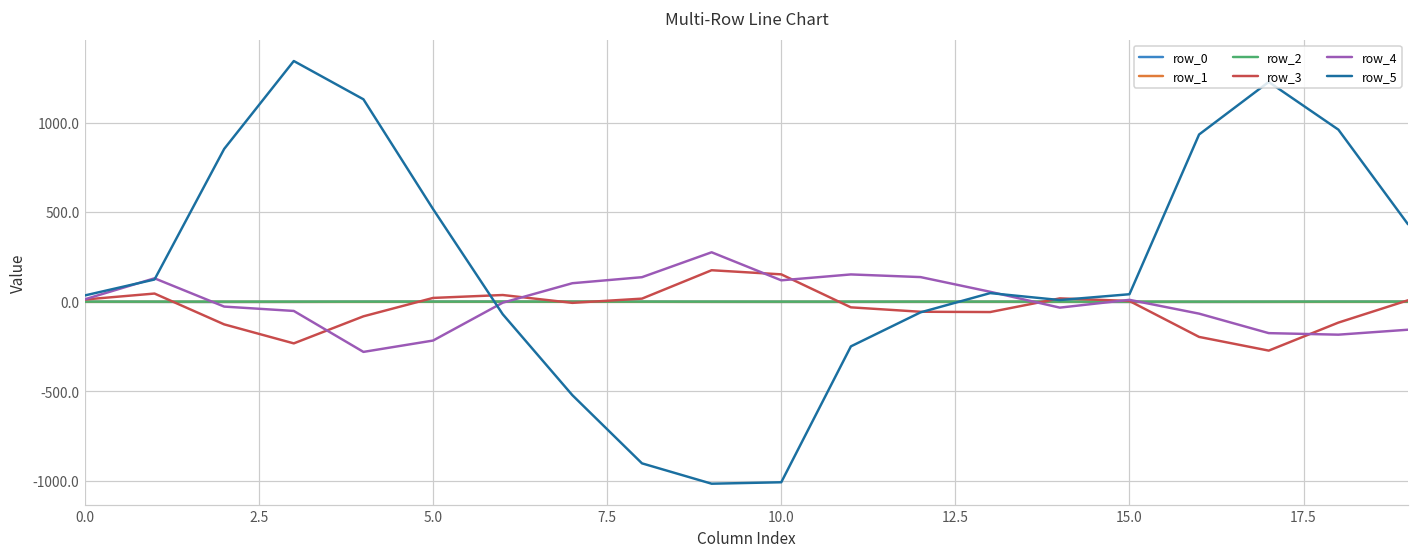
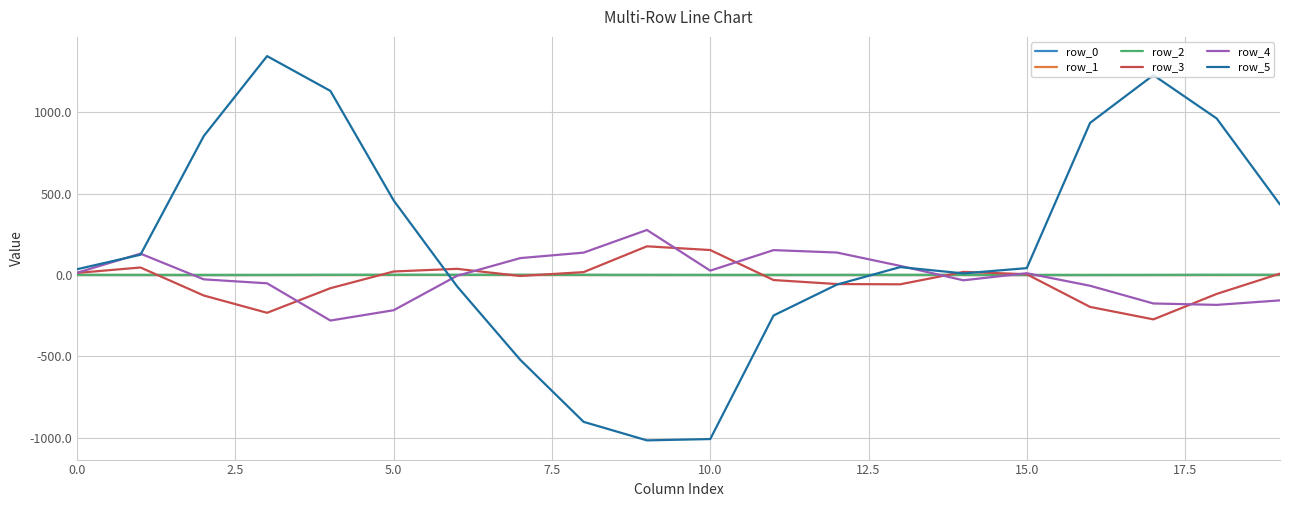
  {
    "row_2": {
      "5.0": 0,
      "10.0": 0
    },
    "row_3": {
      "5.0": 20,
      "10.0": 150
    },
    "row_4": {
      "5.0": -220,
-     "10.0": 120
+     "10.0": 30
    },
    "row_5": {
      "0.0": 40,
-     "5.0": 520,
+     "5.0": 460,
      "10.0": -1010,
      "15.0": 40
    }
  }
